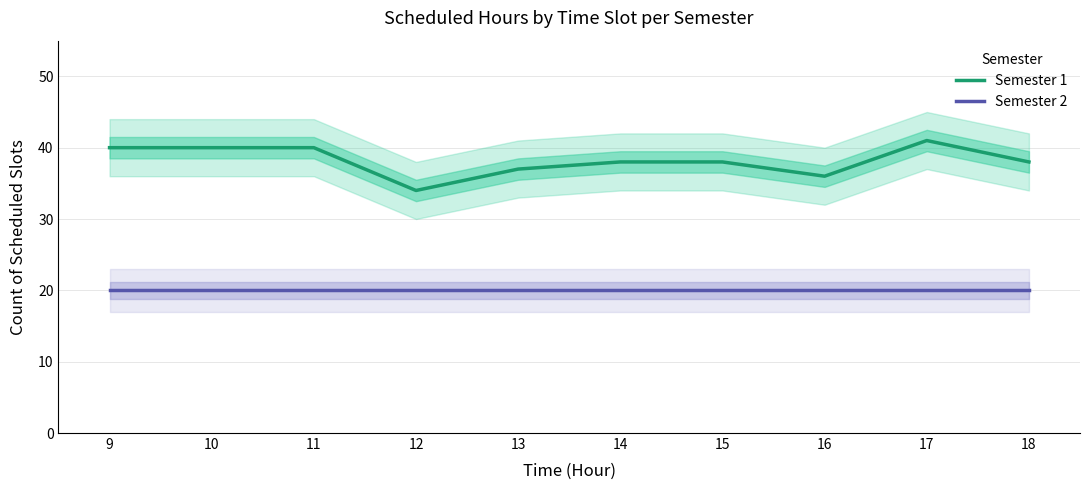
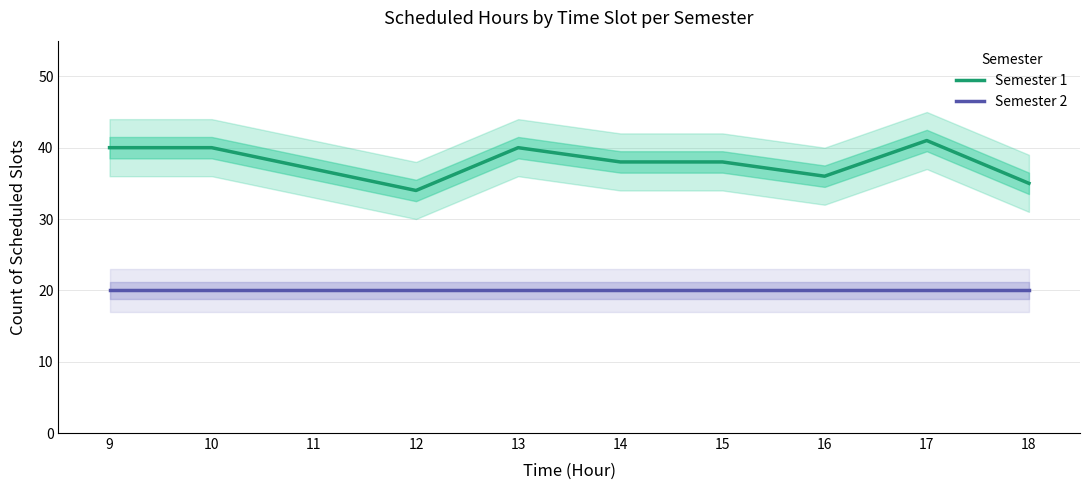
  {
    "Semester 1": {
      "9": 40,
      "10": 40,
-     "11": 40,
+     "11": 37,
      "12": 34,
-     "13": 37,
+     "13": 40,
      "14": 38,
      "15": 38,
      "16": 36,
      "17": 41,
-     "18": 38
+     "18": 35
    },
    "Semester 2": {
      "9": 20,
      "10": 20,
      "11": 20,
      "12": 20,
      "13": 20,
      "14": 20,
      "15": 20,
      "16": 20,
      "17": 20,
      "18": 20
    }
  }
